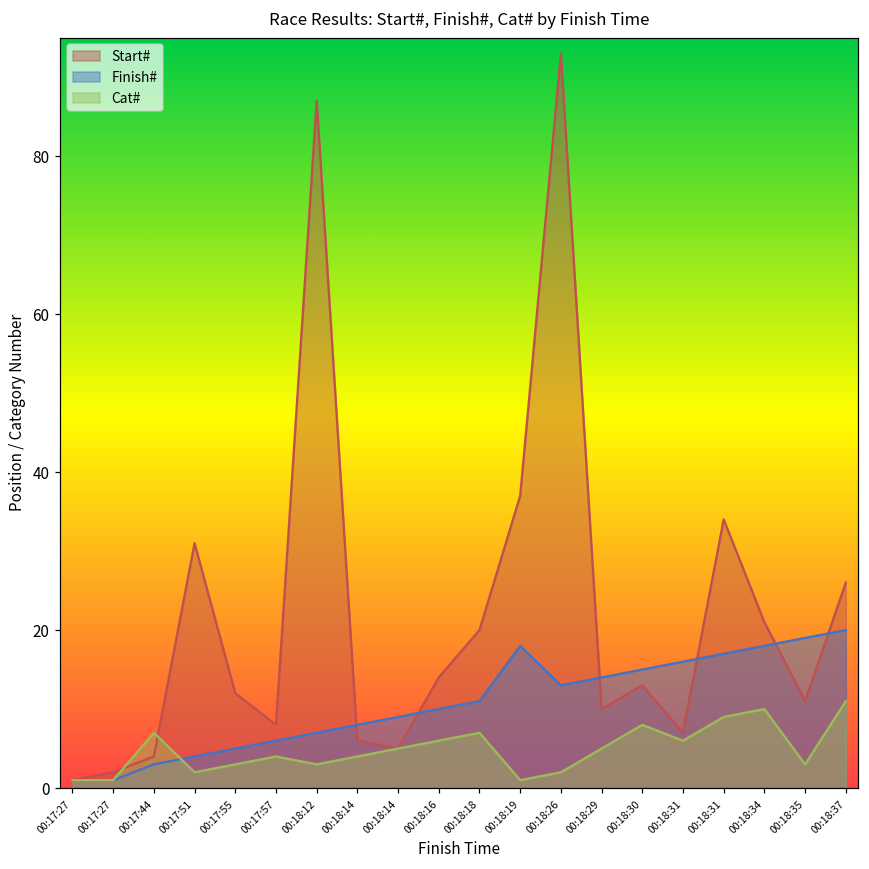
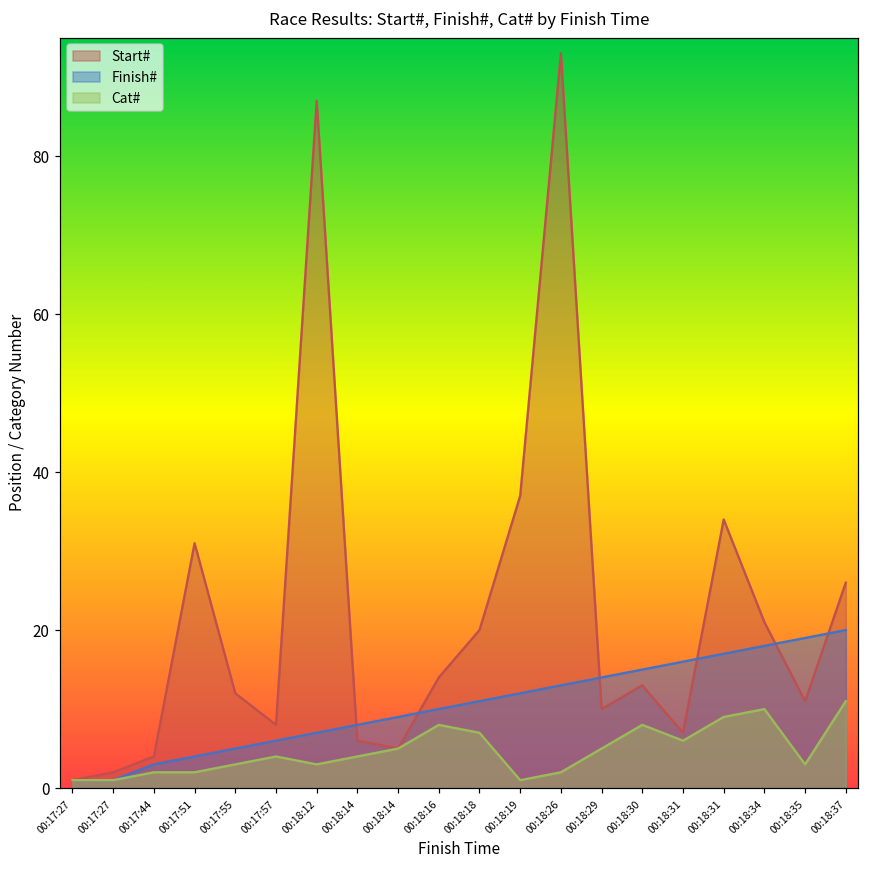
  {
    "Start#": {
      "00:17:44": 4,
      "00:17:51": 31,
      "00:17:55": 12,
      "00:17:57": 8,
      "00:18:12": 87,
      "00:18:16": 14,
      "00:18:18": 20,
      "00:18:19": 37,
      "00:18:26": 93,
      "00:18:29": 10,
      "00:18:30": 13,
      "00:18:34": 21,
      "00:18:35": 11,
      "00:18:37": 26
    },
    "Finish#": {
      "00:17:44": 3,
      "00:17:51": 4,
      "00:17:55": 5,
      "00:17:57": 6,
      "00:18:12": 7,
      "00:18:16": 10,
      "00:18:18": 11,
-     "00:18:19": 18,
+     "00:18:19": 12,
      "00:18:26": 13,
      "00:18:29": 14,
      "00:18:30": 15,
      "00:18:34": 18,
      "00:18:35": 19,
      "00:18:37": 20
    },
    "Cat#": {
-     "00:17:44": 7,
+     "00:17:44": 2,
      "00:17:51": 2,
      "00:17:55": 3,
      "00:17:57": 4,
      "00:18:12": 3,
-     "00:18:16": 6,
+     "00:18:16": 8,
      "00:18:18": 7,
      "00:18:19": 1,
      "00:18:26": 2,
      "00:18:29": 5,
      "00:18:30": 8,
      "00:18:34": 10,
      "00:18:35": 3,
      "00:18:37": 11
    }
  }
